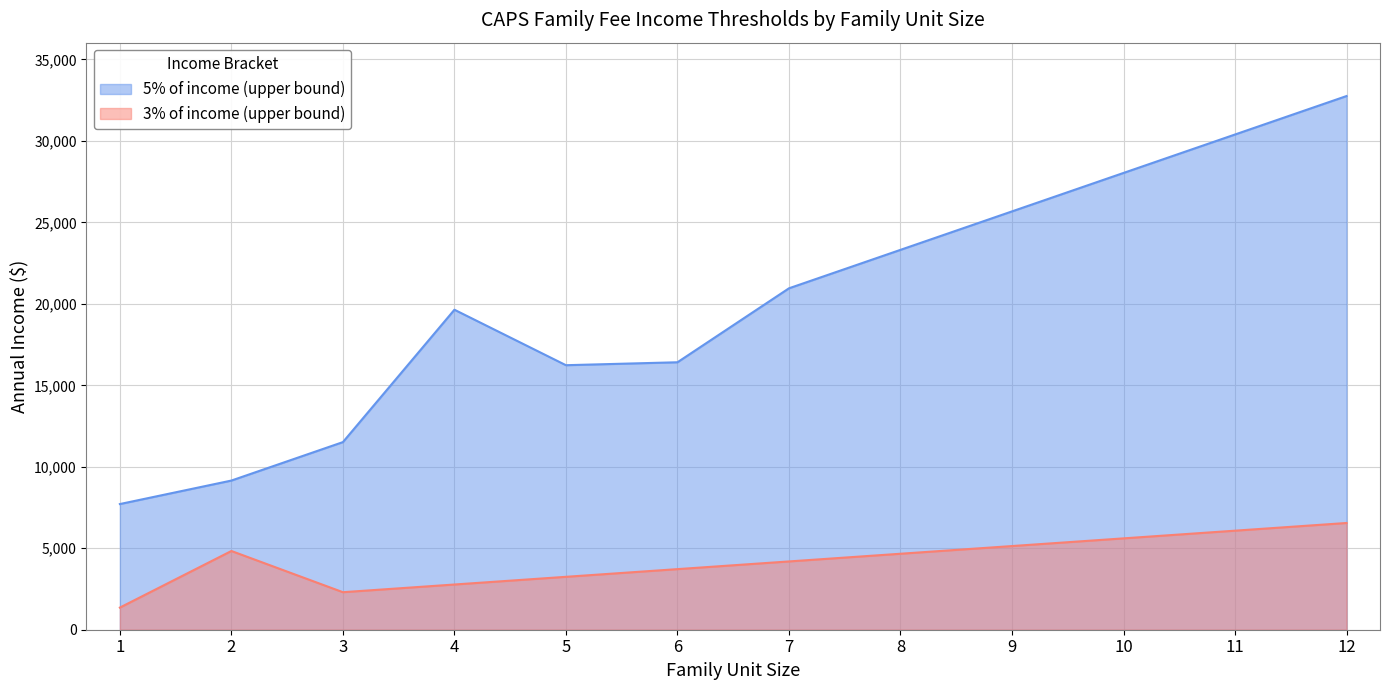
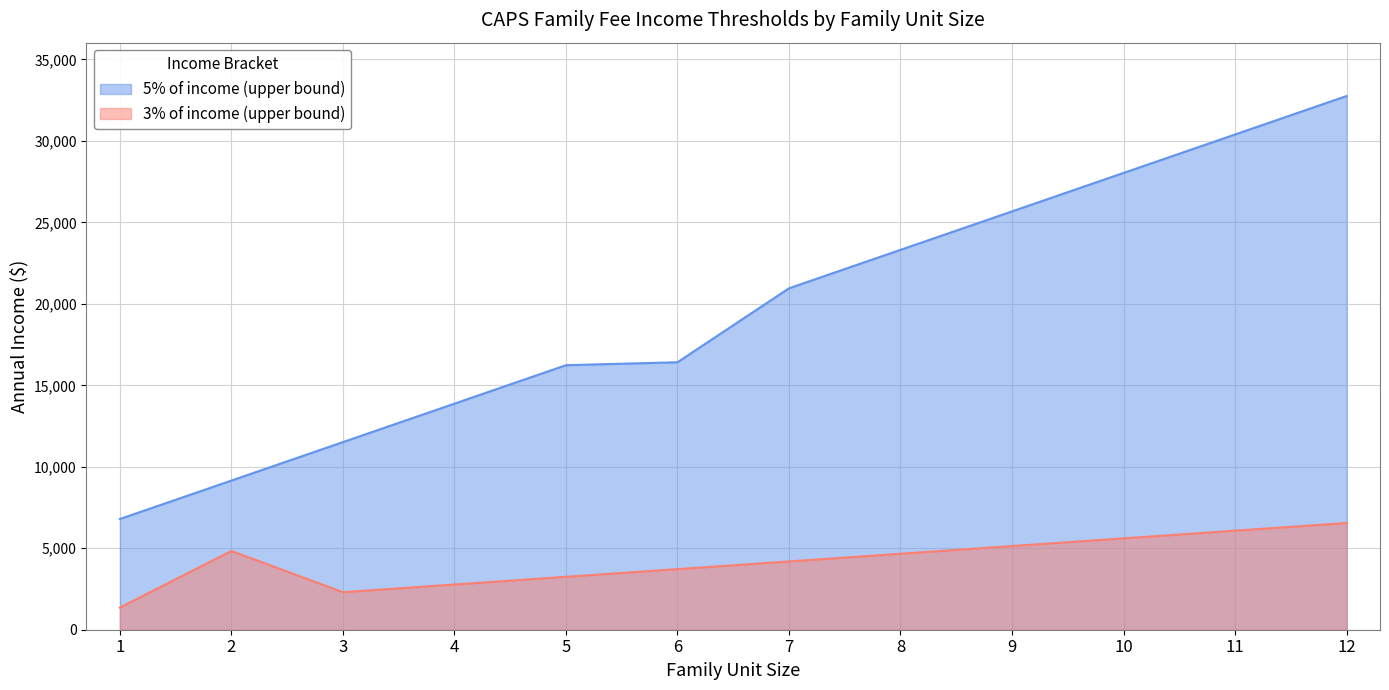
  {
    "5% of income (upper bound)": {
-     "1": "7,700",
+     "1": "6,800",
      "2": "9,200",
      "3": "11,500",
-     "4": "19,600",
+     "4": "13,900",
      "5": "16,200",
      "6": "16,400",
      "7": "21,000",
      "8": "23,300",
      "9": "25,700",
      "10": "28,000",
      "11": "30,400",
      "12": "32,800"
    },
    "3% of income (upper bound)": {
      "1": "1,400",
      "2": "4,800",
      "3": "2,300",
      "4": "2,800",
      "5": "3,200",
      "6": "3,700",
      "7": "4,200",
      "8": "4,700",
      "9": "5,100",
      "10": "5,600",
      "11": "6,100",
      "12": "6,600"
    }
  }
